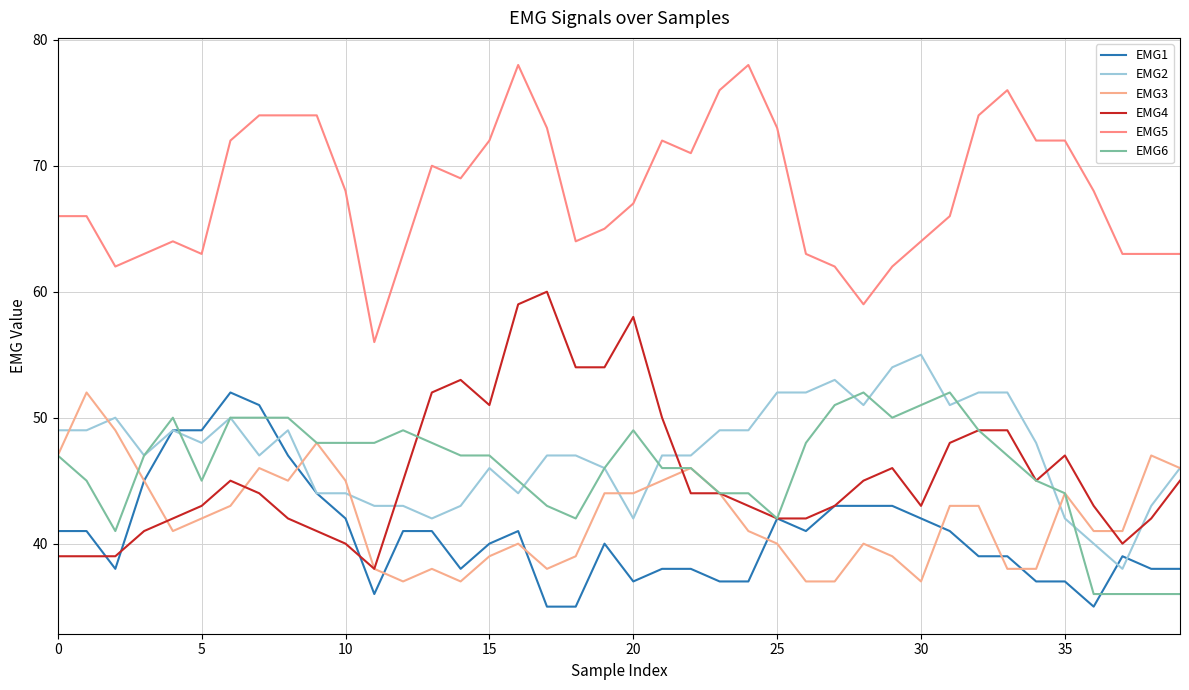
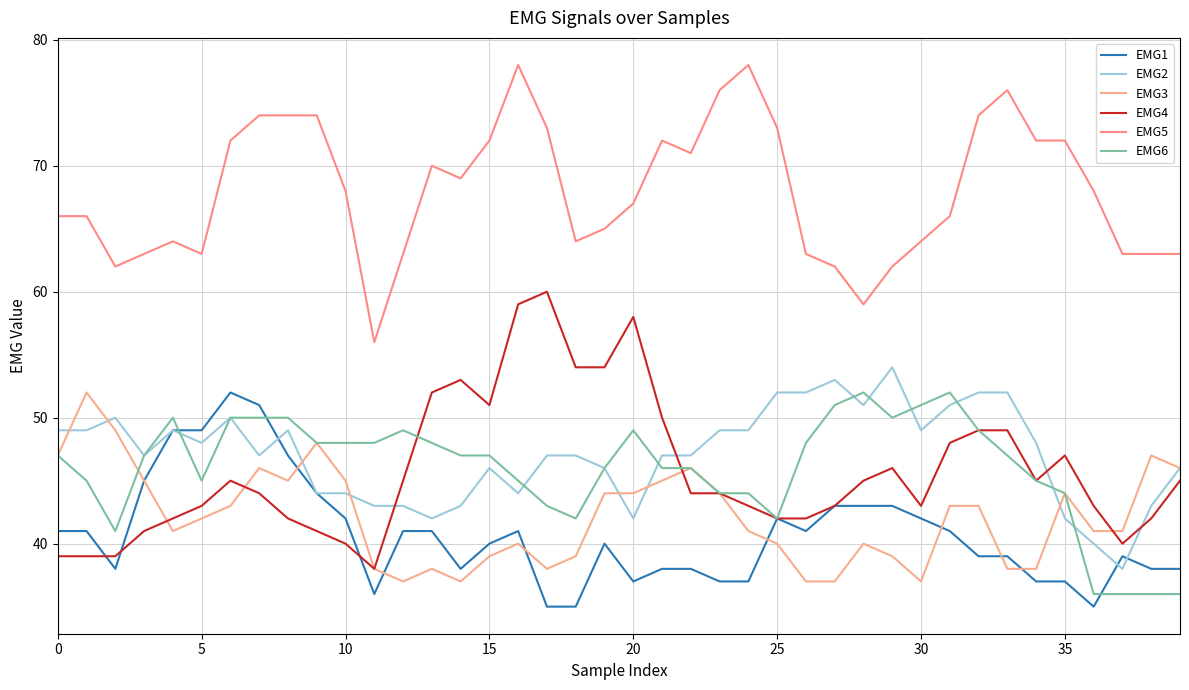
  {
    "EMG1": {
      "0": 41,
      "5": 49,
      "10": 42,
      "15": 40,
      "20": 37,
      "30": 42,
      "35": 37
    },
    "EMG2": {
      "0": 49,
      "5": 48,
      "10": 44,
      "15": 46,
      "20": 42,
      "25": 52,
-     "30": 55,
+     "30": 49,
      "35": 42
    },
    "EMG4": {
      "0": 39,
      "5": 43,
      "10": 40,
      "15": 51,
      "20": 58,
      "30": 43,
      "35": 47
    },
    "EMG6": {
      "5": 45,
      "10": 48,
      "15": 47,
      "20": 49,
      "30": 51
    }
  }
